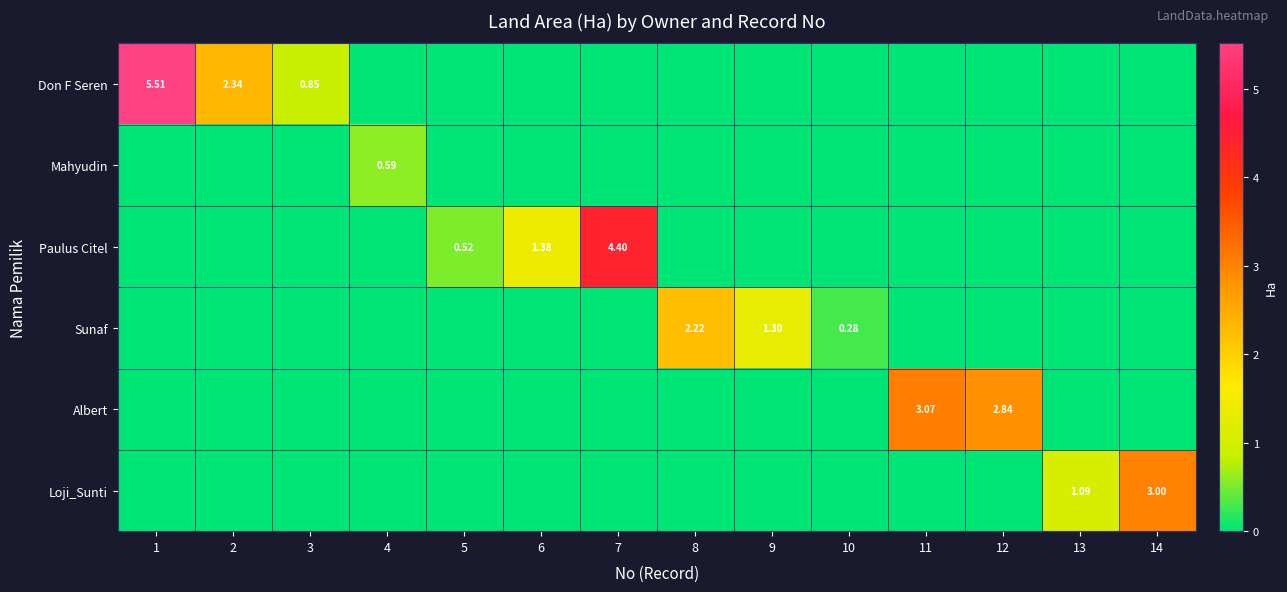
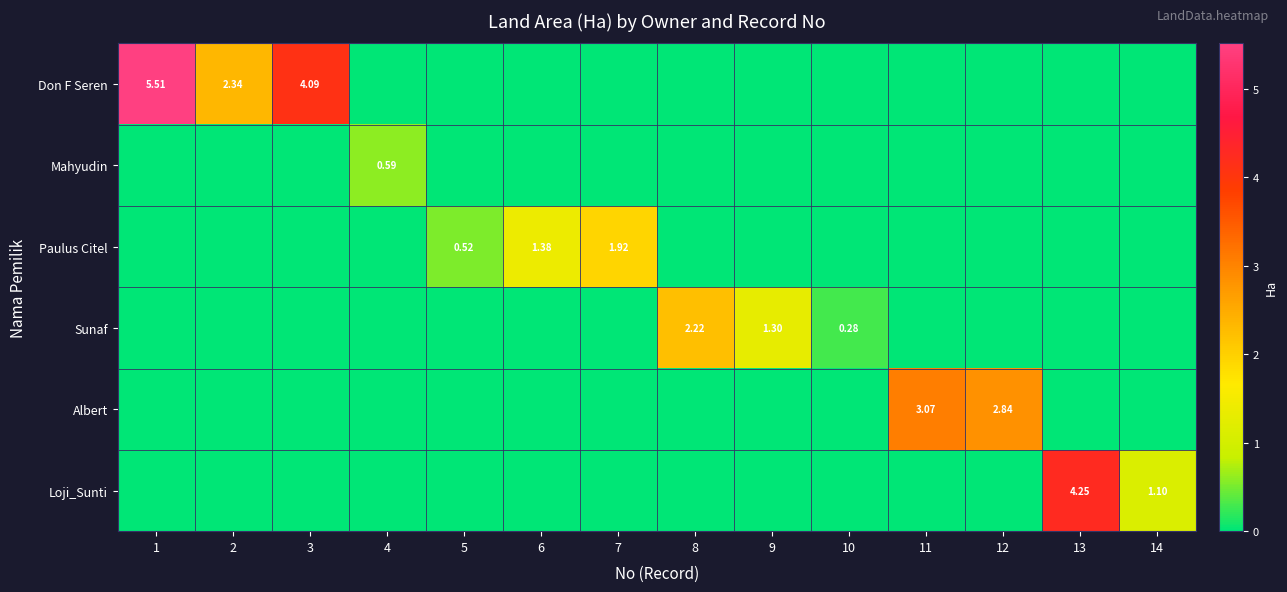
  {
    "Don F Seren": {
      "1": 5.51,
      "2": 2.34,
-     "3": 0.85
+     "3": 4.09
    },
    "Mahyudin": {
      "4": 0.59
    },
    "Paulus Citel": {
      "5": 0.52,
      "6": 1.38,
-     "7": 4.40
+     "7": 1.92
    },
    "Sunaf": {
      "8": 2.22,
      "9": 1.30,
      "10": 0.28
    },
    "Albert": {
      "11": 3.07,
      "12": 2.84
    },
    "Loji_Sunti": {
-     "13": 1.09,
-     "14": 3.00
+     "13": 4.25,
+     "14": 1.10
    }
  }
